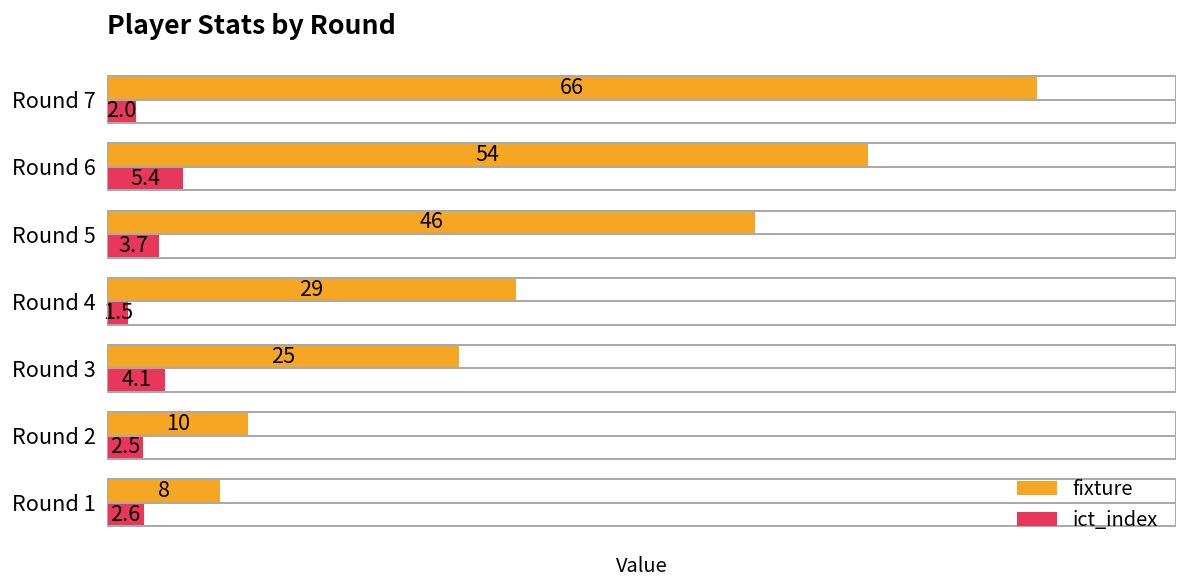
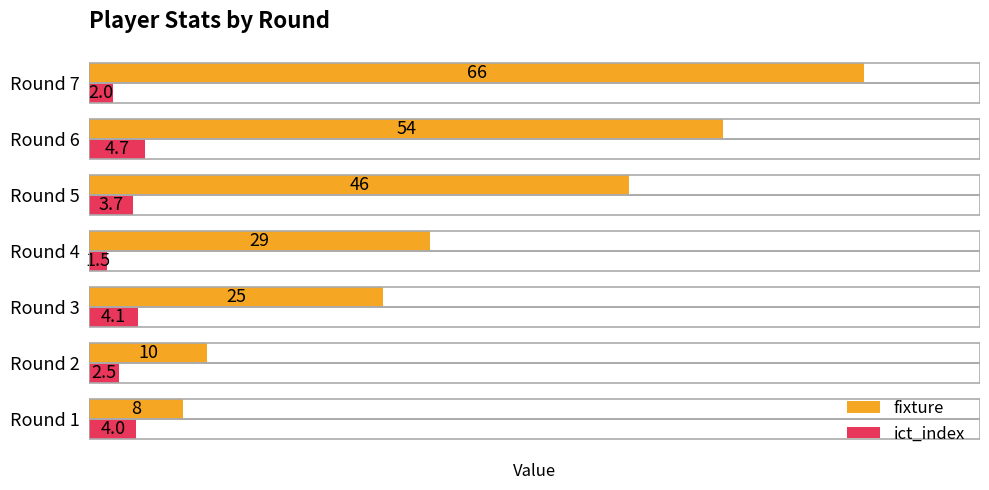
  {
    "fixture": {
      "Round 7": 66,
      "Round 6": 54,
      "Round 5": 46,
      "Round 4": 29,
      "Round 3": 25,
      "Round 2": 10,
      "Round 1": 8
    },
    "ict_index": {
      "Round 7": 2.0,
-     "Round 6": 5.4,
+     "Round 6": 4.7,
      "Round 5": 3.7,
      "Round 4": 1.5,
      "Round 3": 4.1,
      "Round 2": 2.5,
-     "Round 1": 2.6
+     "Round 1": 4.0
    }
  }
